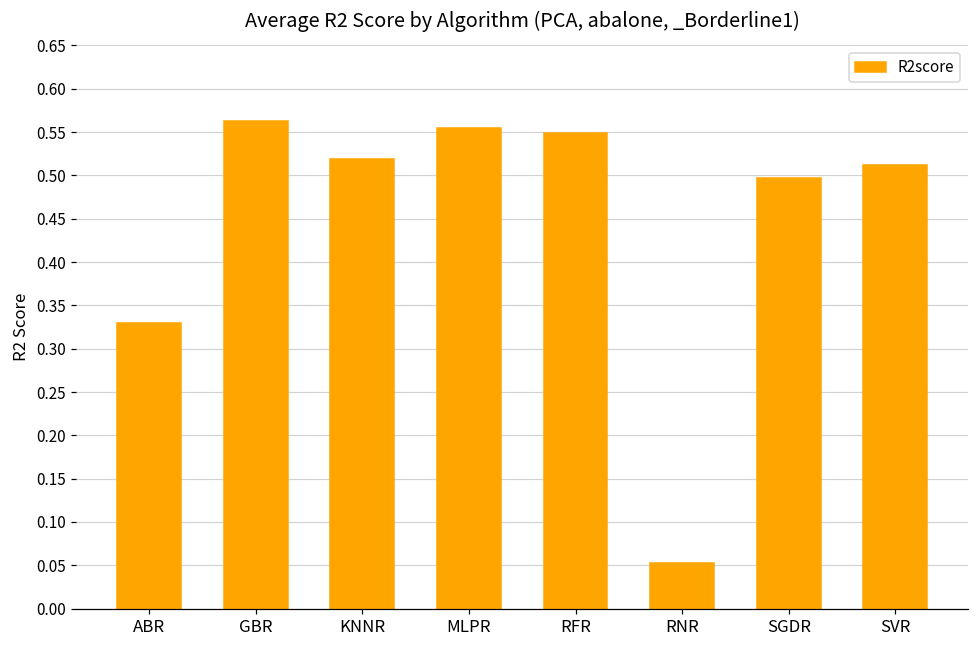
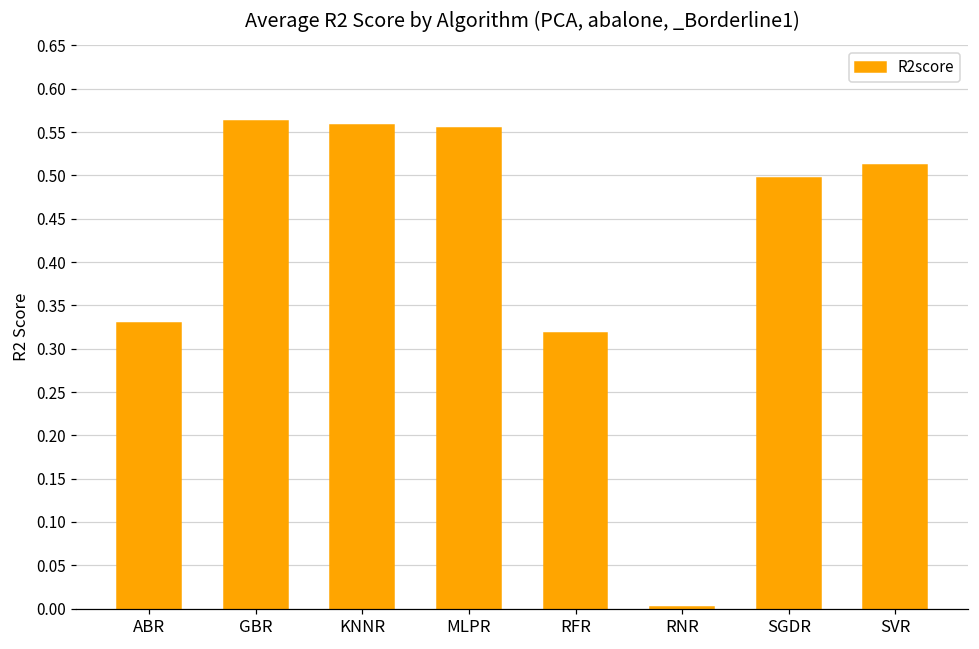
  {
    "ABR": 0.33,
    "GBR": 0.56,
-   "KNNR": 0.52,
+   "KNNR": 0.56,
    "MLPR": 0.55,
-   "RFR": 0.55,
-   "RNR": 0.05,
+   "RFR": 0.32,
+   "RNR": 0.00,
    "SGDR": 0.50,
    "SVR": 0.51
  }
